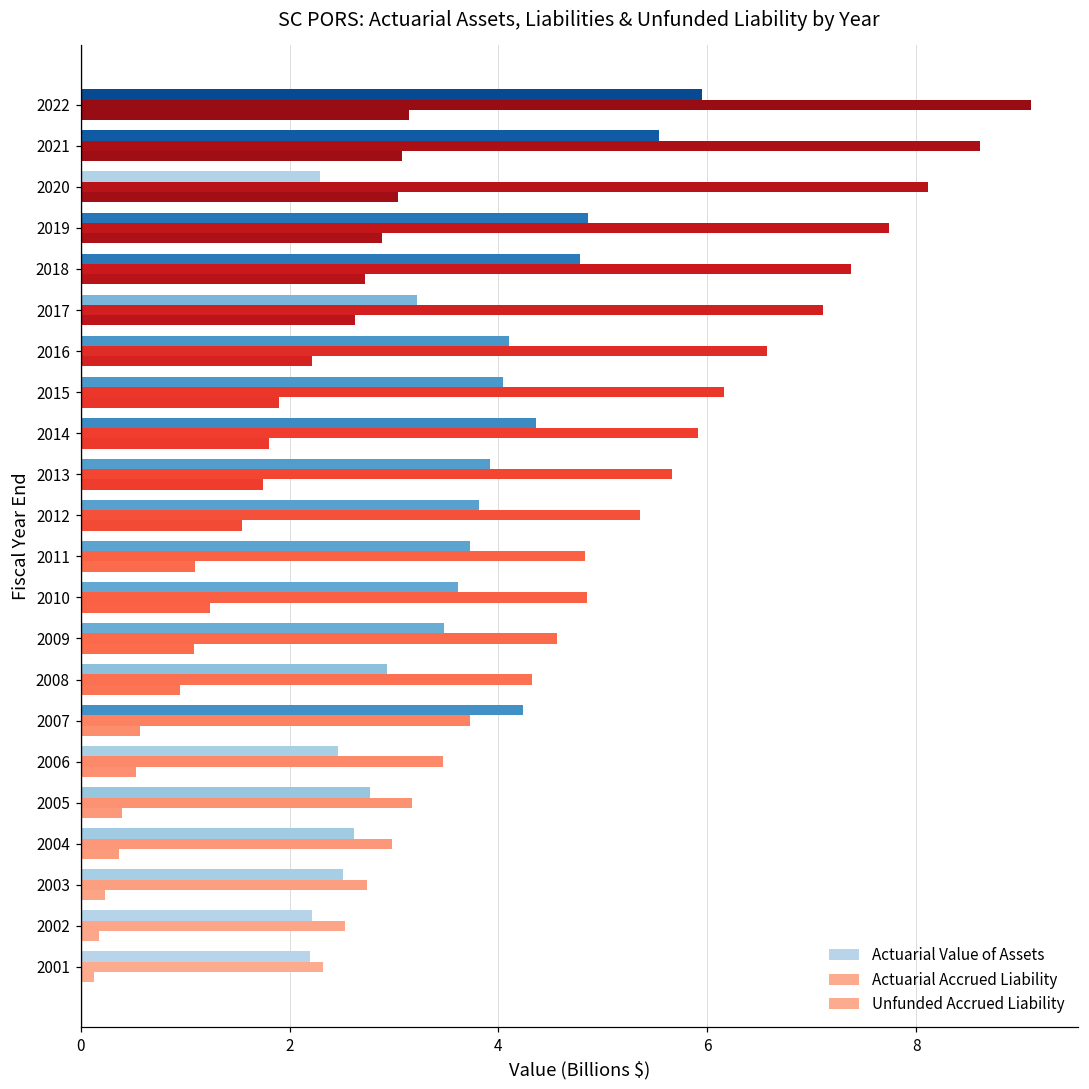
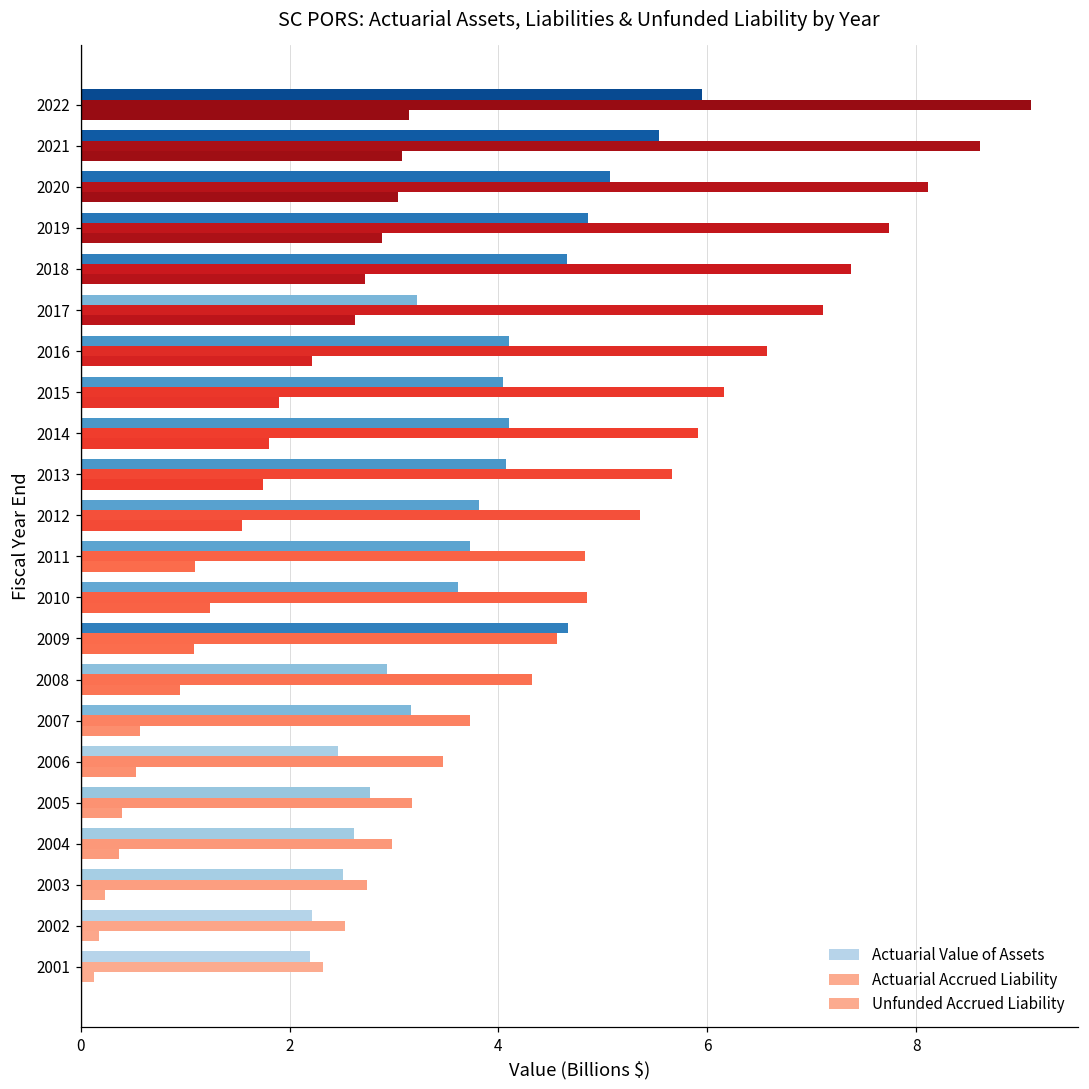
  {
    "Actuarial Value of Assets": {
      "2022": 5.9,
      "2021": 5.5,
-     "2020": 2.3,
+     "2020": 5.1,
      "2019": 4.9,
-     "2018": 4.8,
+     "2018": 4.7,
      "2017": 3.2,
      "2016": 4.1,
      "2015": 4.0,
-     "2014": 4.4,
-     "2013": 3.9,
+     "2014": 4.1,
+     "2013": 4.1,
      "2012": 3.8,
      "2011": 3.7,
      "2010": 3.6,
-     "2009": 3.5,
+     "2009": 4.7,
      "2008": 2.9,
-     "2007": 4.2,
+     "2007": 3.2,
      "2006": 2.5,
      "2005": 2.8,
      "2004": 2.6,
      "2003": 2.5,
      "2002": 2.2,
      "2001": 2.2
    }
  }
